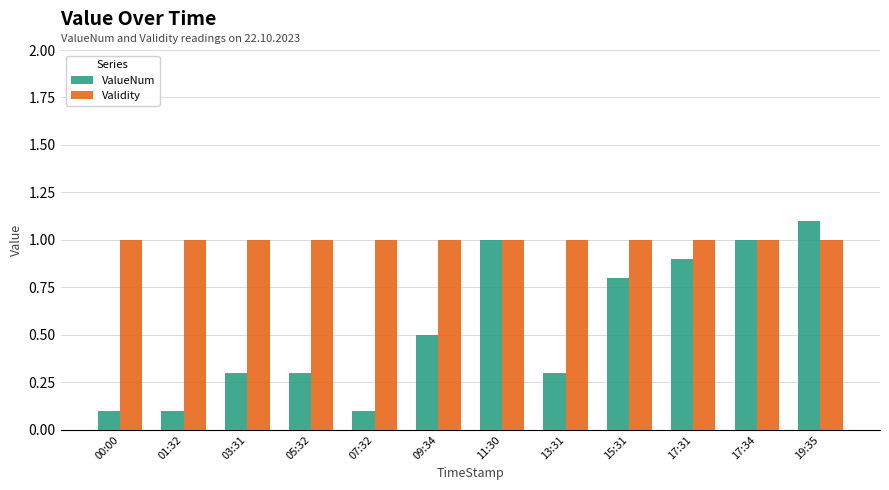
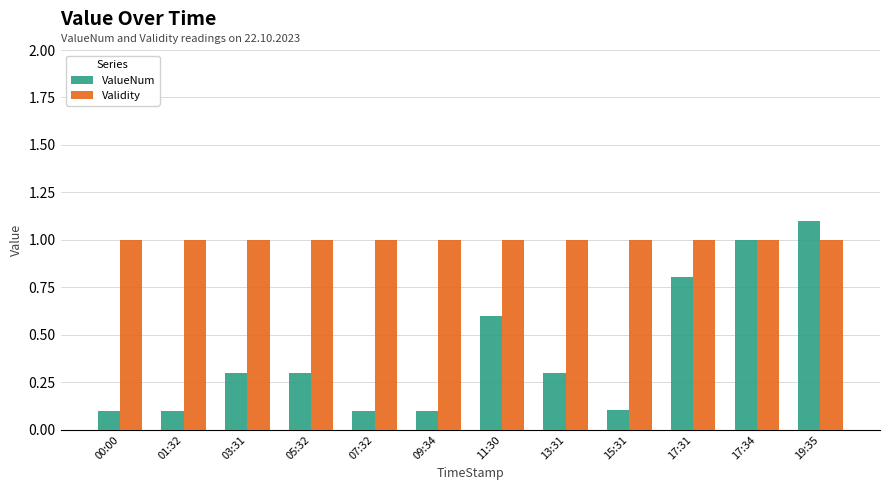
  {
    "ValueNum": {
      "00:00": 0.10,
      "01:32": 0.10,
      "03:31": 0.30,
      "05:32": 0.30,
      "07:32": 0.10,
-     "09:34": 0.5,
-     "11:30": 1.0,
+     "09:34": 0.1,
+     "11:30": 0.6,
      "13:31": 0.30,
-     "15:31": 0.80,
-     "17:31": 0.90,
+     "15:31": 0.10,
+     "17:31": 0.80,
      "17:34": 1.00,
      "19:35": 1.10
    },
    "Validity": {
      "00:00": 1.00,
      "01:32": 1.00,
      "03:31": 1.00,
      "05:32": 1.00,
      "07:32": 1.00,
      "09:34": 1.00,
      "11:30": 1.00,
      "13:31": 1.00,
      "15:31": 1.00,
      "17:31": 1.00,
      "17:34": 1.00,
      "19:35": 1.00
    }
  }
